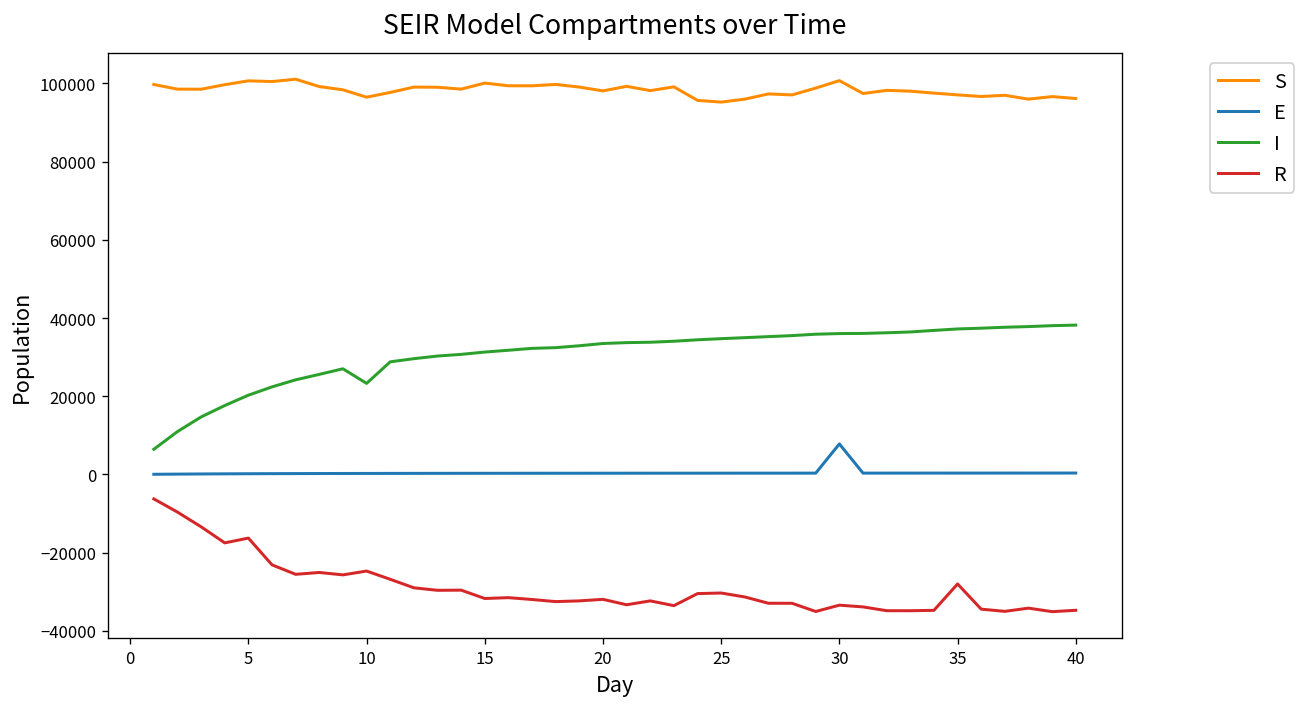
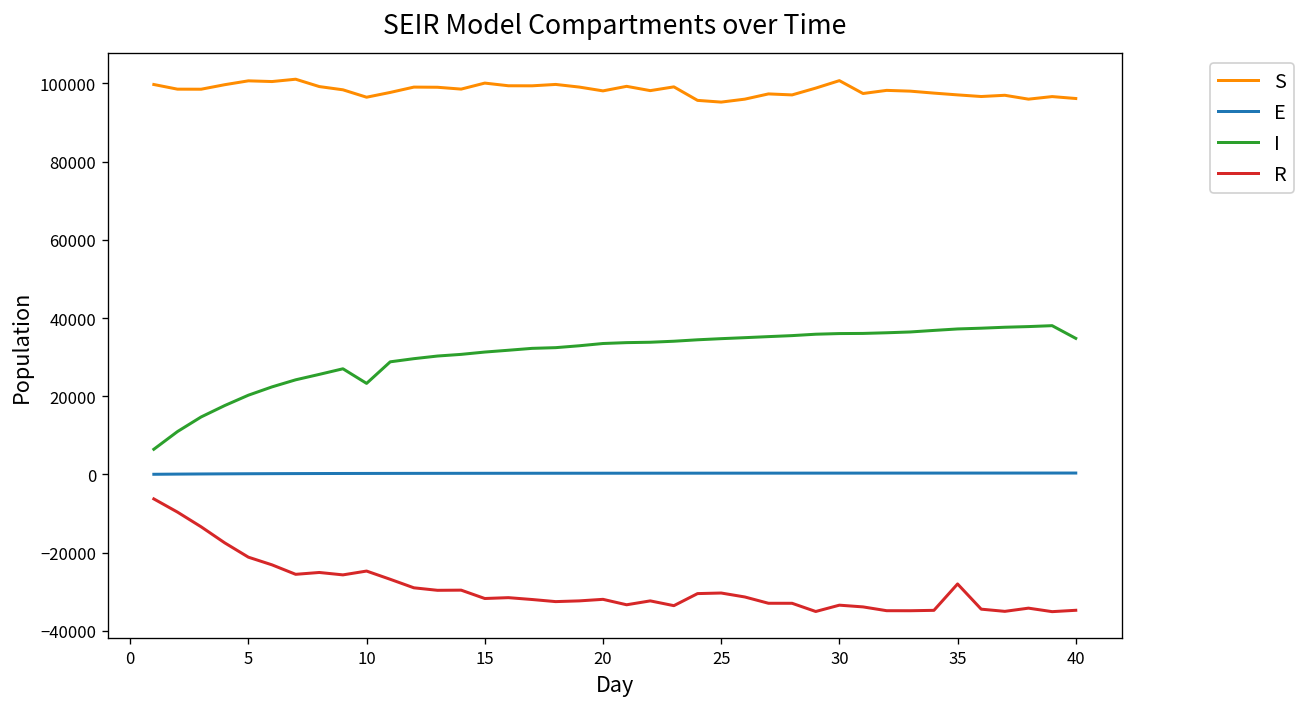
  {
    "S": {
      "5": 101000,
      "10": 96000,
      "15": 100000,
      "20": 98000,
      "25": 95000,
      "30": 101000,
      "35": 97000,
      "40": 96000
    },
    "E": {
      "5": 0,
      "10": 0,
      "15": 0,
      "20": 0,
      "25": 0,
-     "30": 8000,
+     "30": 0,
      "35": 0,
      "40": 0
    },
    "I": {
      "5": 20000,
      "10": 23000,
      "15": 31000,
      "20": 33000,
      "25": 35000,
      "30": 36000,
      "35": 37000,
-     "40": 38000
+     "40": 35000
    },
    "R": {
-     "5": -16000,
+     "5": -21000,
      "10": -25000,
      "15": -32000,
      "20": -32000,
      "25": -30000,
      "30": -33000,
      "35": -28000,
      "40": -35000
    }
  }
